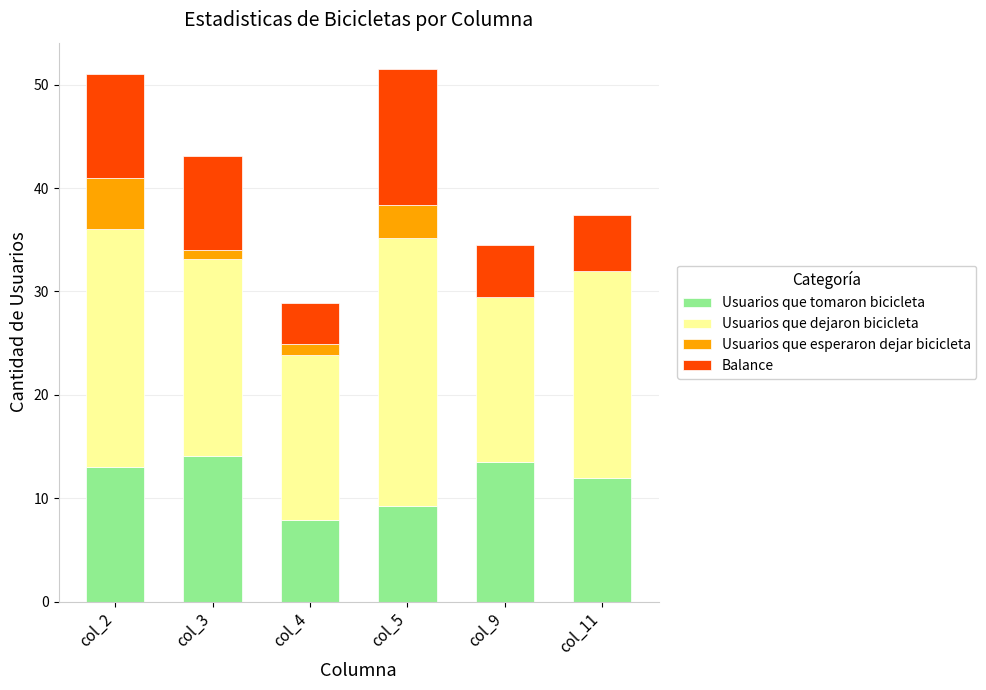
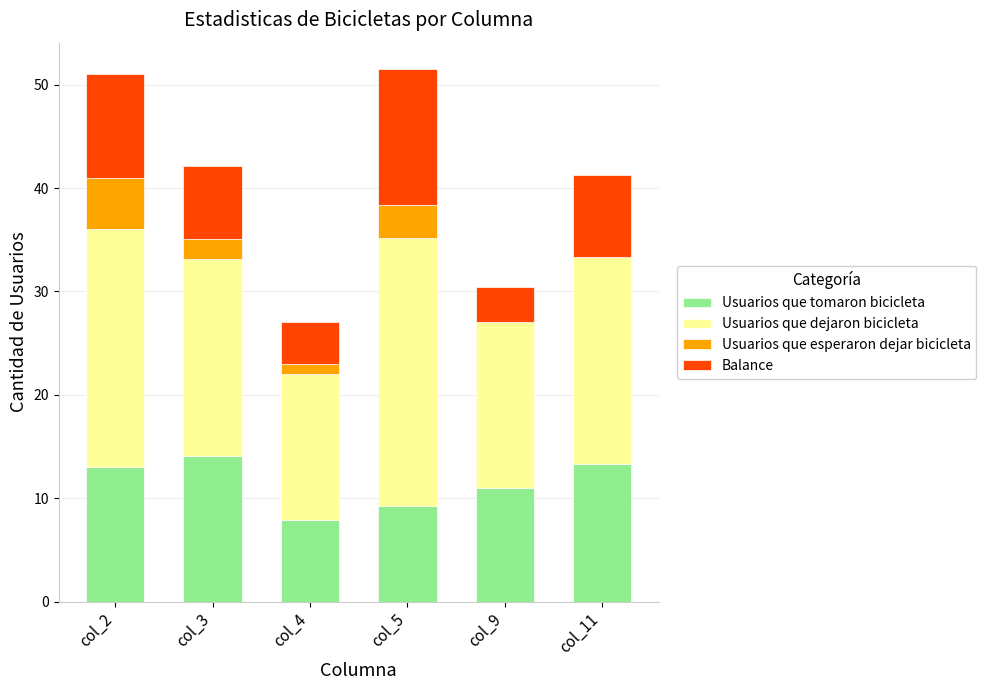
  {
    "Usuarios que tomaron bicicleta": {
      "col_2": 13.0,
      "col_3": 14.1,
      "col_4": 7.9,
      "col_5": 9.2,
-     "col_9": 13.5,
-     "col_11": 12.0
+     "col_9": 11.0,
+     "col_11": 13.3
    },
    "Usuarios que dejaron bicicleta": {
      "col_2": 23.0,
      "col_3": 19.0,
-     "col_4": 16.0,
+     "col_4": 14.1,
      "col_5": 26.0,
      "col_9": 16.0,
      "col_11": 20.0
    },
    "Usuarios que esperaron dejar bicicleta": {
      "col_2": 5.0,
-     "col_3": 0.9,
+     "col_3": 2.0,
      "col_4": 1.0,
      "col_5": 3.2,
      "col_9": 0.0,
      "col_11": 0.0
    },
    "Balance": {
      "col_2": 10.0,
-     "col_3": 9.1,
+     "col_3": 7.0,
      "col_4": 4.0,
      "col_5": 13.1,
-     "col_9": 5.0,
-     "col_11": 5.4
+     "col_9": 3.4,
+     "col_11": 8.0
    }
  }
